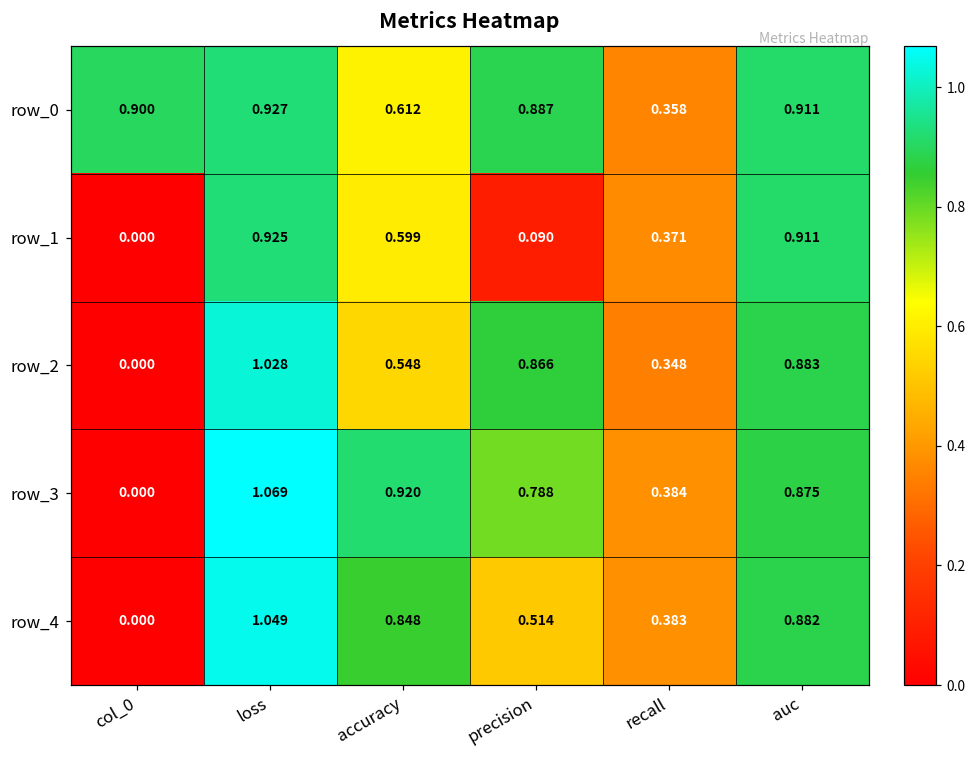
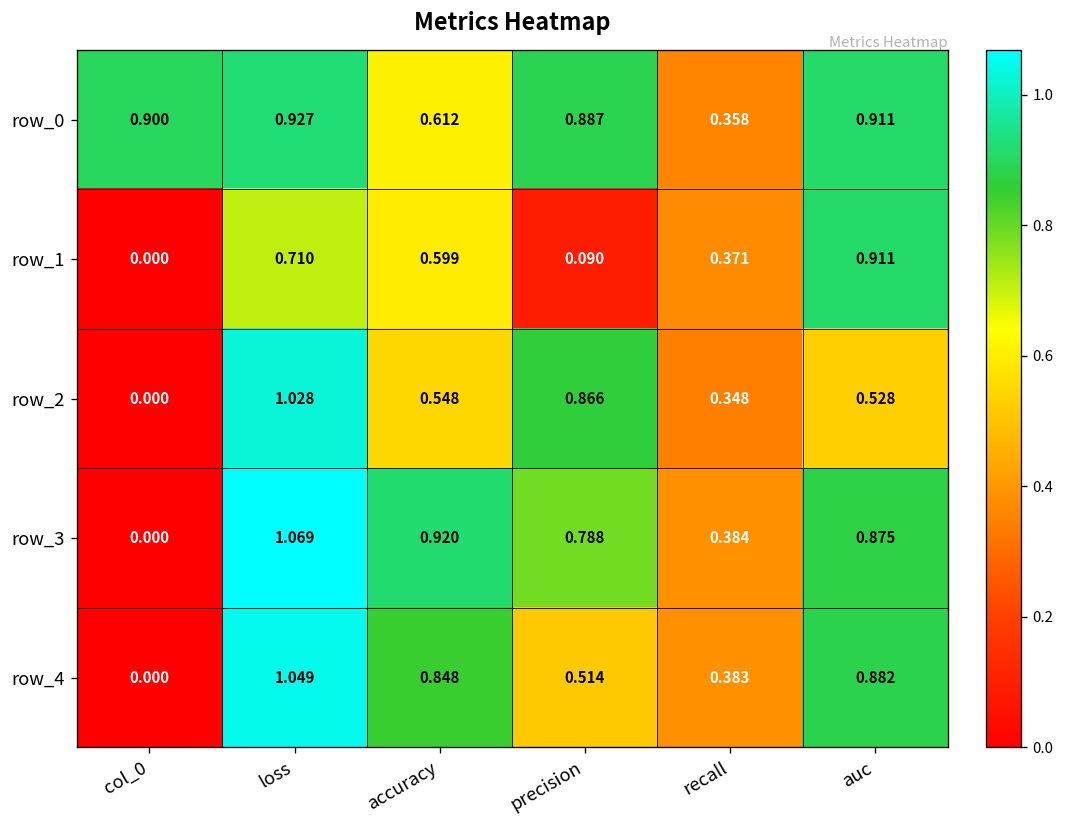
  {
    "row_0": {
      "col_0": 0.900,
      "loss": 0.927,
      "accuracy": 0.612,
      "precision": 0.887,
      "recall": 0.358,
      "auc": 0.911
    },
    "row_1": {
      "col_0": 0.000,
-     "loss": 0.925,
+     "loss": 0.710,
      "accuracy": 0.599,
      "precision": 0.090,
      "recall": 0.371,
      "auc": 0.911
    },
    "row_2": {
      "col_0": 0.000,
      "loss": 1.028,
      "accuracy": 0.548,
      "precision": 0.866,
      "recall": 0.348,
-     "auc": 0.883
+     "auc": 0.528
    },
    "row_3": {
      "col_0": 0.000,
      "loss": 1.069,
      "accuracy": 0.920,
      "precision": 0.788,
      "recall": 0.384,
      "auc": 0.875
    },
    "row_4": {
      "col_0": 0.000,
      "loss": 1.049,
      "accuracy": 0.848,
      "precision": 0.514,
      "recall": 0.383,
      "auc": 0.882
    }
  }
